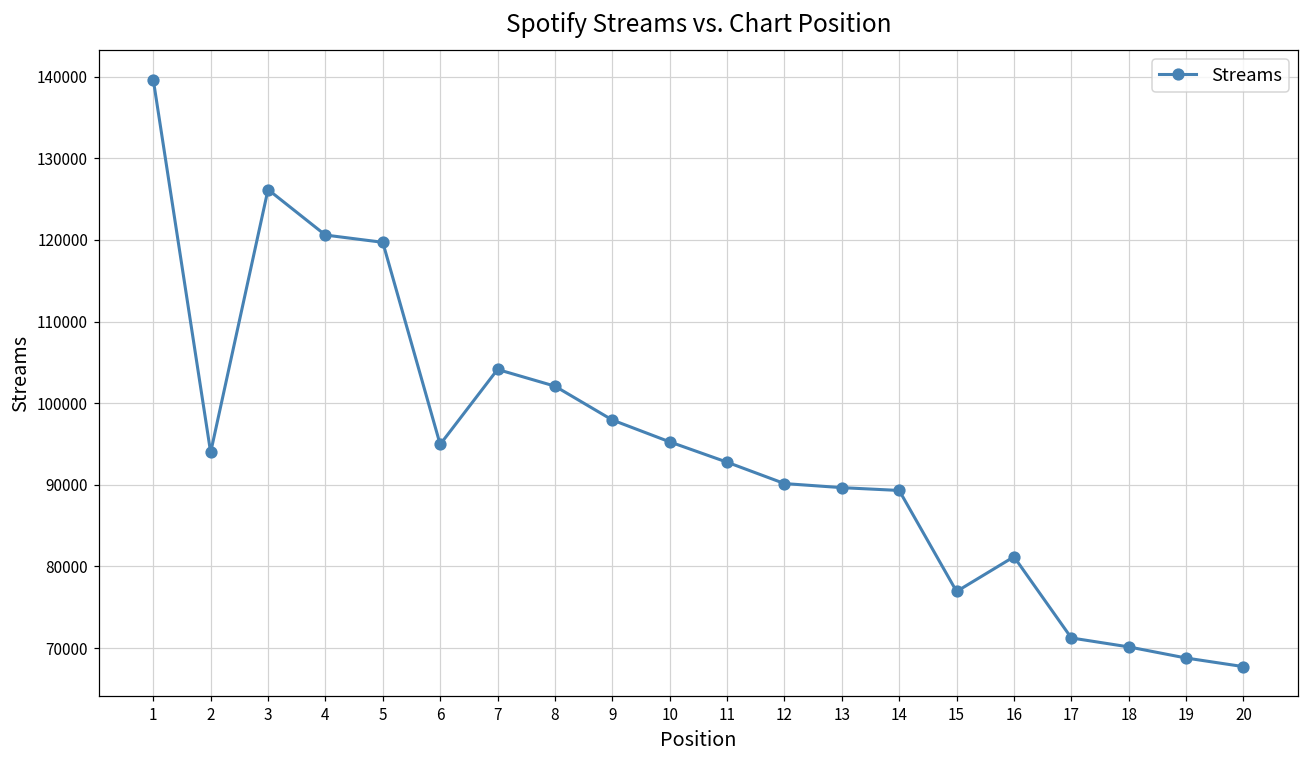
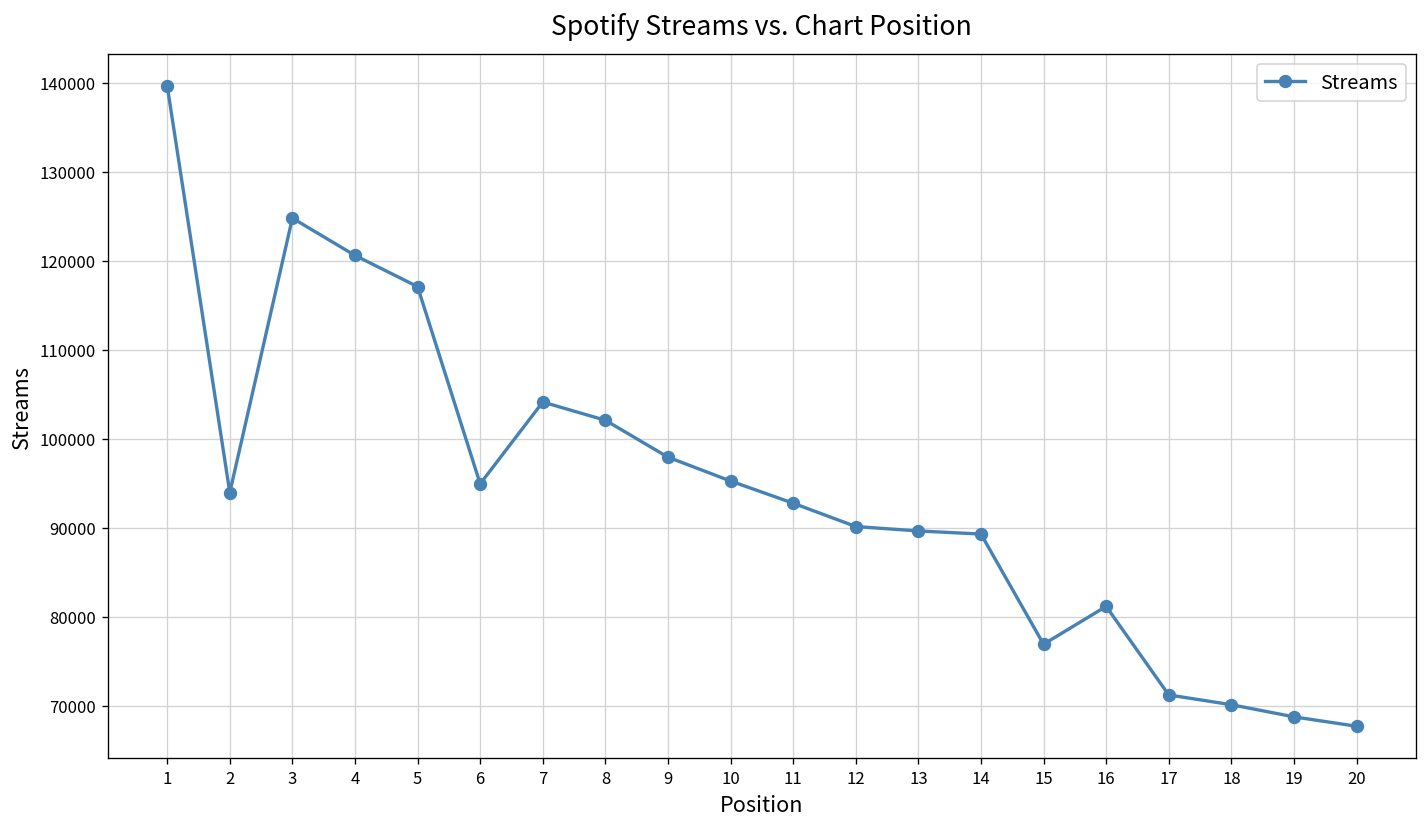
  {
    "1": 140000,
    "2": 94000,
-   "3": 126000,
+   "3": 125000,
    "4": 121000,
-   "5": 120000,
+   "5": 117000,
    "6": 95000,
    "7": 104000,
    "8": 102000,
    "9": 98000,
    "10": 95000,
    "11": 93000,
    "12": 90000,
    "13": 90000,
    "14": 89000,
    "15": 77000,
    "16": 81000,
    "17": 71000,
    "18": 70000,
    "19": 69000,
    "20": 68000
  }
